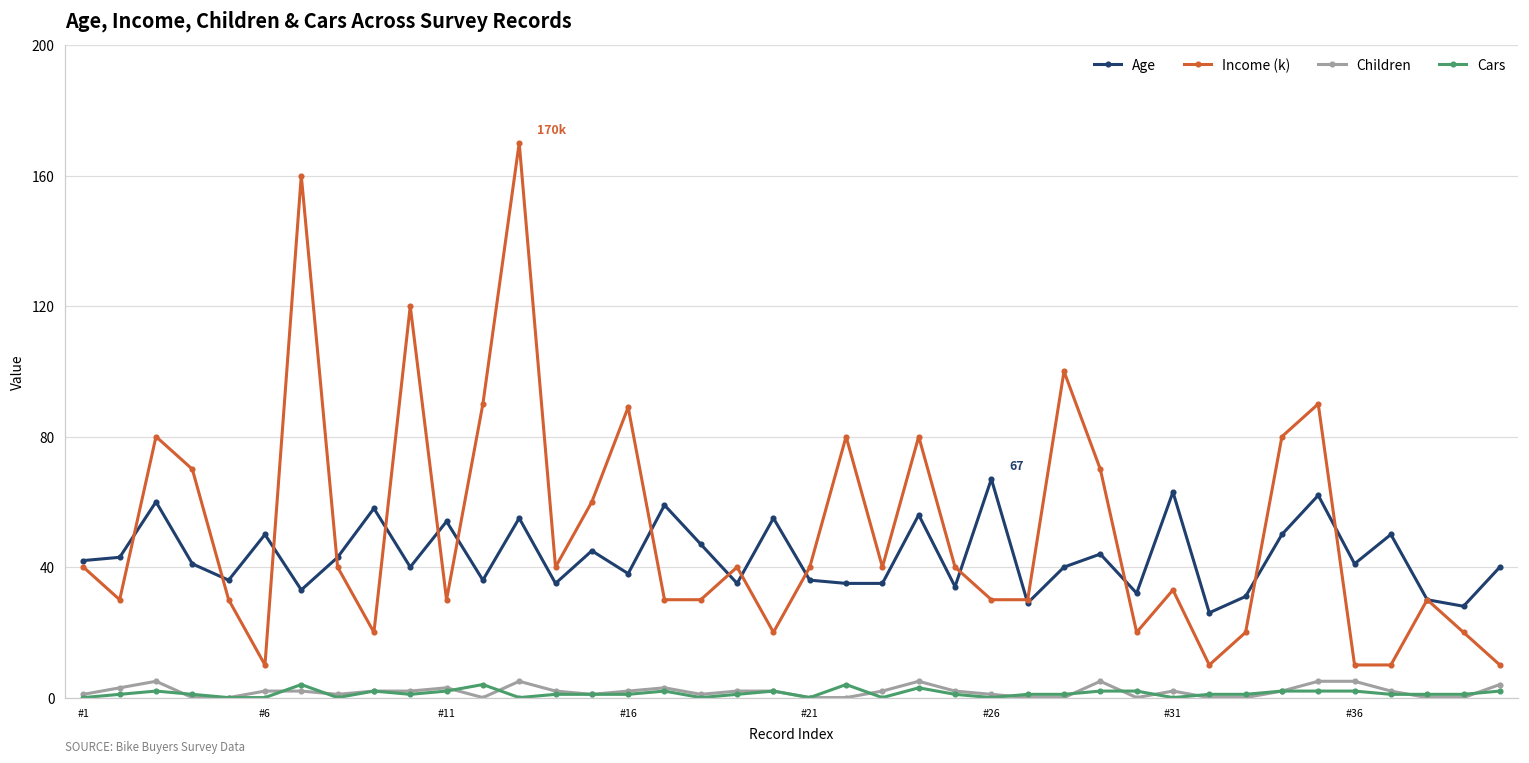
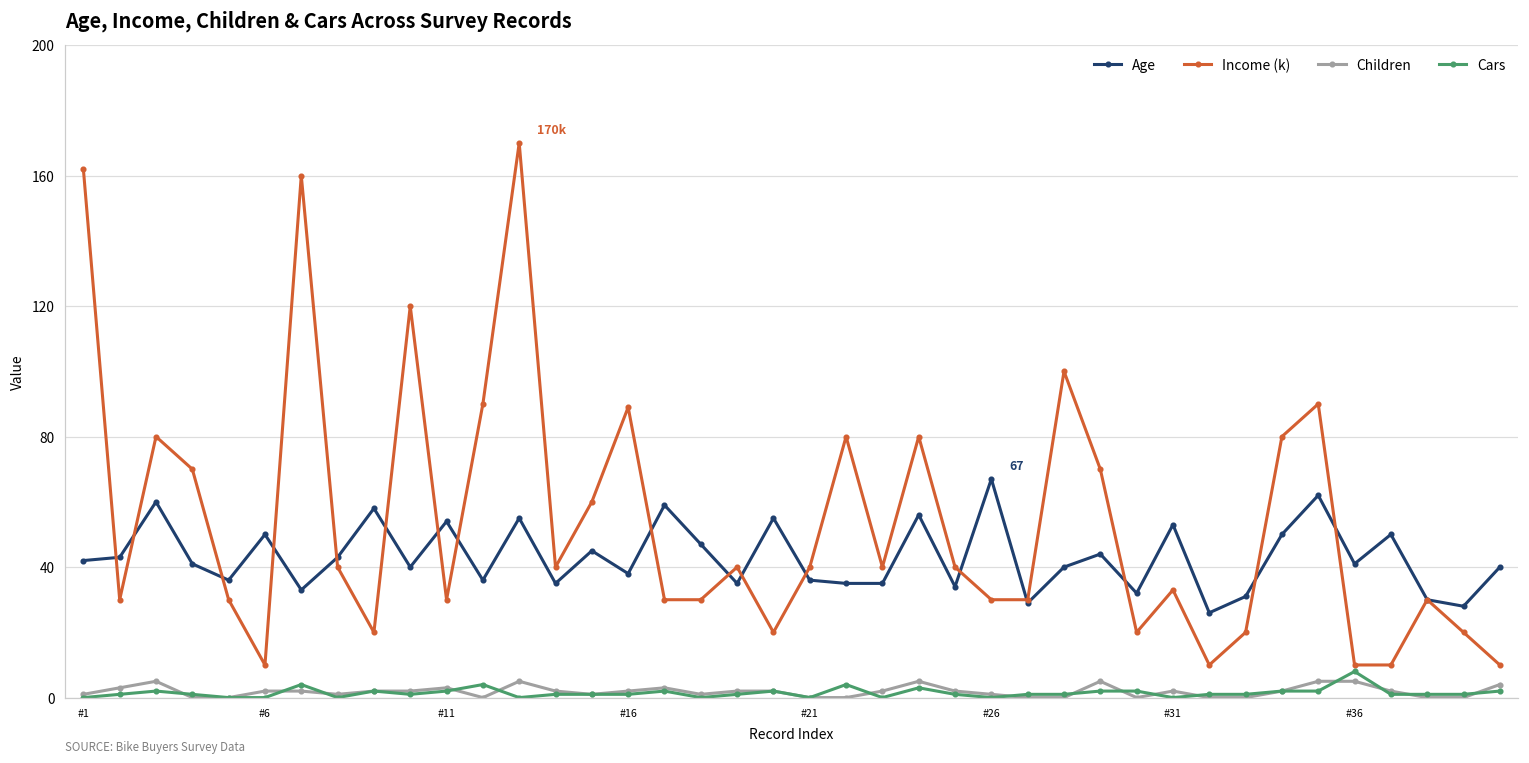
  {
    "Age": {
      "#1": 42,
      "#6": 50,
      "#11": 54,
      "#16": 38,
      "#21": 36,
-     "#31": 63,
+     "#31": 53,
      "#36": 41
    },
    "Income (k)": {
-     "#1": 40,
+     "#1": 162,
      "#6": 10,
      "#11": 30,
      "#16": 89,
      "#21": 40,
      "#26": 30,
      "#31": 33,
      "#36": 10
    },
    "Children": {
      "#1": 1,
      "#6": 2,
      "#11": 3,
      "#16": 2,
      "#26": 1,
      "#31": 2,
      "#36": 5
    },
    "Cars": {
      "#1": 0,
      "#6": 0,
      "#11": 2,
      "#16": 1,
      "#26": 0,
      "#31": 0,
-     "#36": 2
+     "#36": 8
    }
  }
